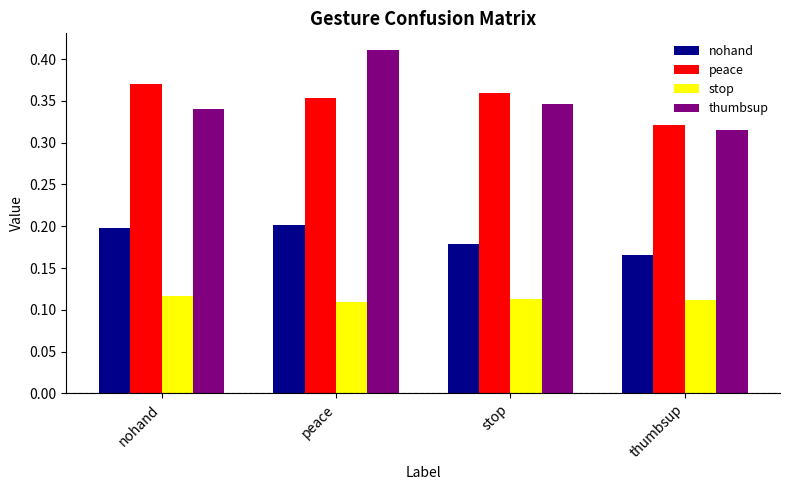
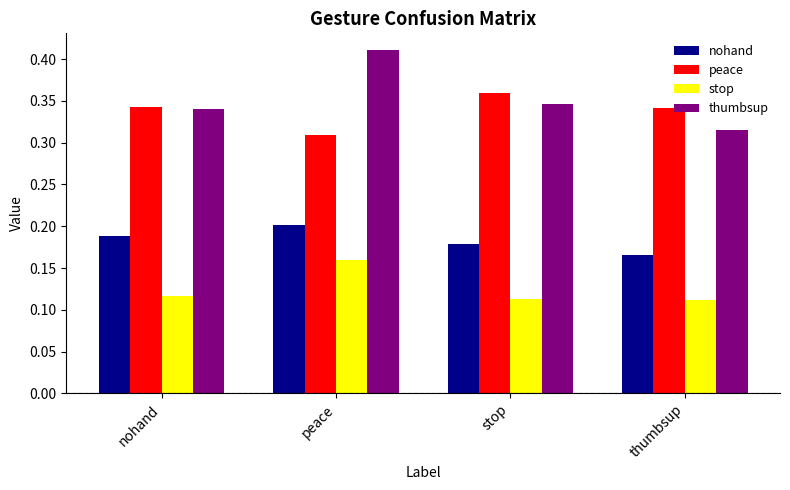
  {
    "nohand": {
-     "nohand": 0.20,
+     "nohand": 0.19,
      "peace": 0.20,
      "stop": 0.18,
      "thumbsup": 0.17
    },
    "peace": {
-     "nohand": 0.37,
-     "peace": 0.35,
+     "nohand": 0.34,
+     "peace": 0.31,
      "stop": 0.36,
-     "thumbsup": 0.32
+     "thumbsup": 0.34
    },
    "stop": {
      "nohand": 0.12,
-     "peace": 0.11,
+     "peace": 0.16,
      "stop": 0.11,
      "thumbsup": 0.11
    },
    "thumbsup": {
      "nohand": 0.34,
      "peace": 0.41,
      "stop": 0.35,
      "thumbsup": 0.31
    }
  }
